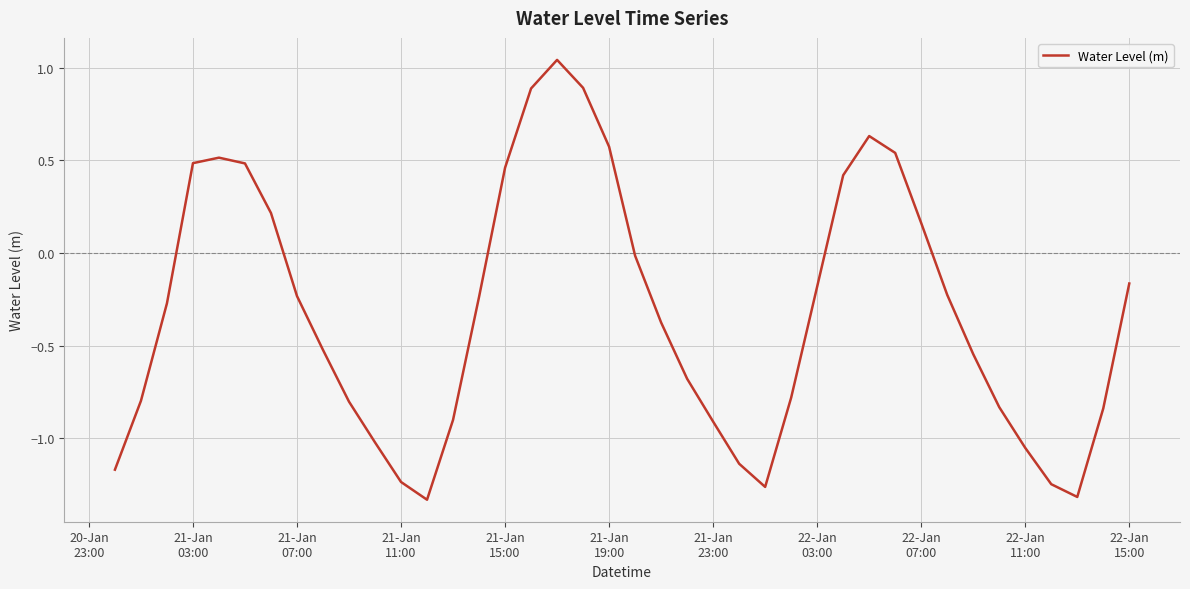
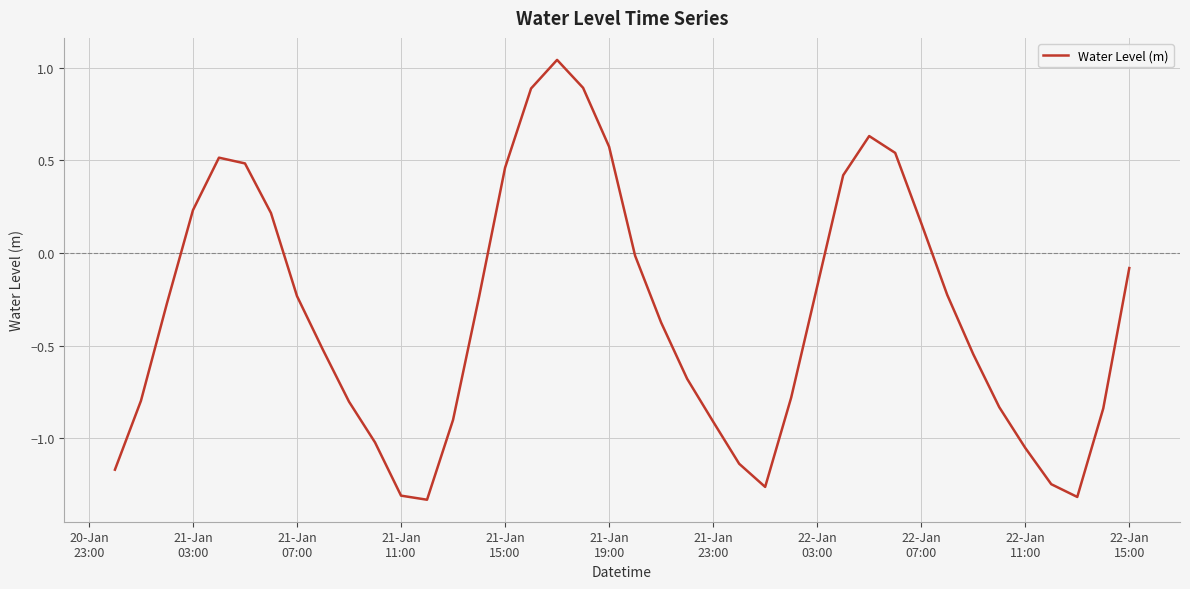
  {
-   "21-Jan 03:00": 0.49,
+   "21-Jan 03:00": 0.23,
    "21-Jan 07:00": -0.23,
-   "21-Jan 11:00": -1.24,
+   "21-Jan 11:00": -1.31,
    "21-Jan 15:00": 0.46,
    "21-Jan 19:00": 0.57,
    "21-Jan 23:00": -0.91,
    "22-Jan 03:00": -0.18,
    "22-Jan 07:00": 0.16,
    "22-Jan 11:00": -1.05,
-   "22-Jan 15:00": -0.16
+   "22-Jan 15:00": -0.08
  }
